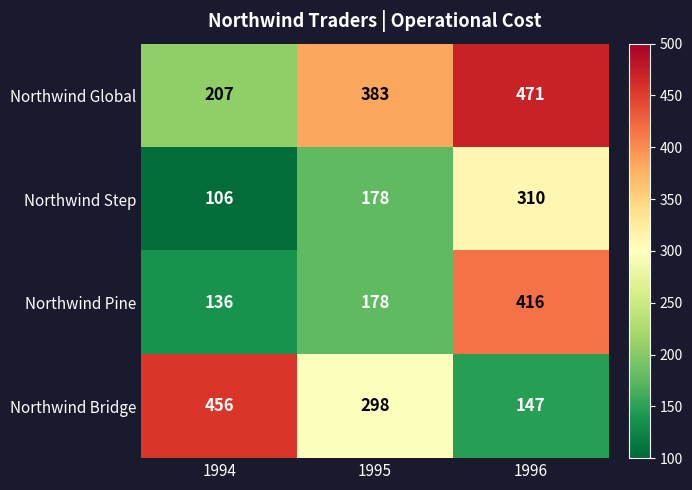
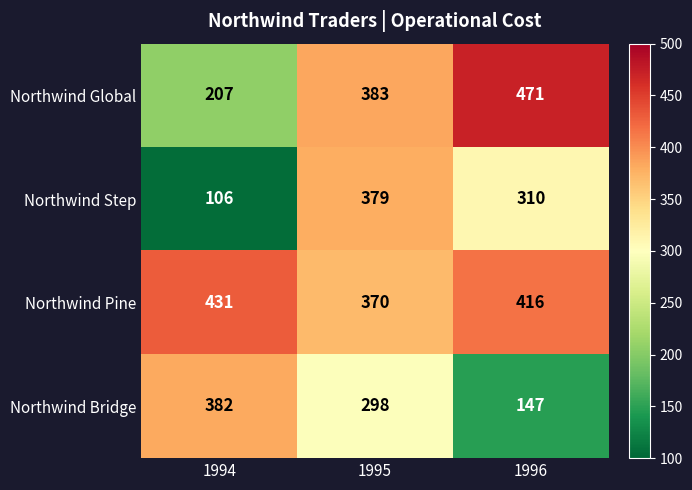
  {
    "Northwind Global": {
      "1994": 207,
      "1995": 383,
      "1996": 471
    },
    "Northwind Step": {
      "1994": 106,
-     "1995": 178,
+     "1995": 379,
      "1996": 310
    },
    "Northwind Pine": {
-     "1994": 136,
-     "1995": 178,
+     "1994": 431,
+     "1995": 370,
      "1996": 416
    },
    "Northwind Bridge": {
-     "1994": 456,
+     "1994": 382,
      "1995": 298,
      "1996": 147
    }
  }
